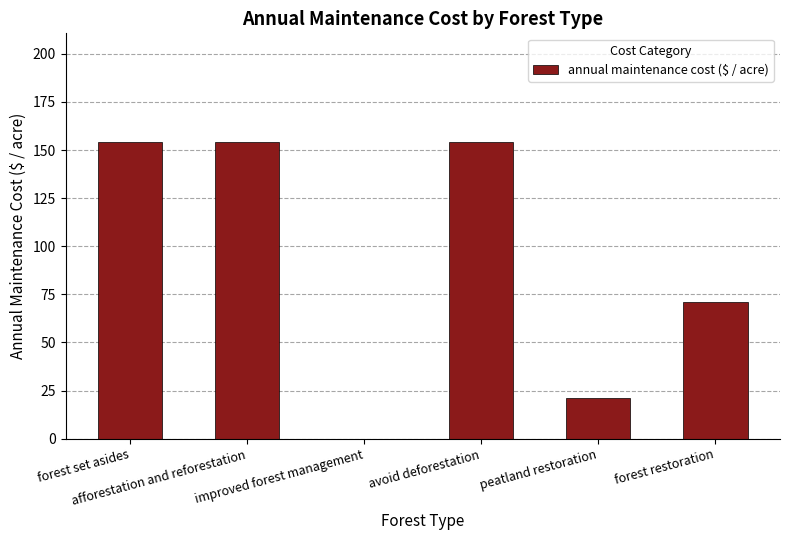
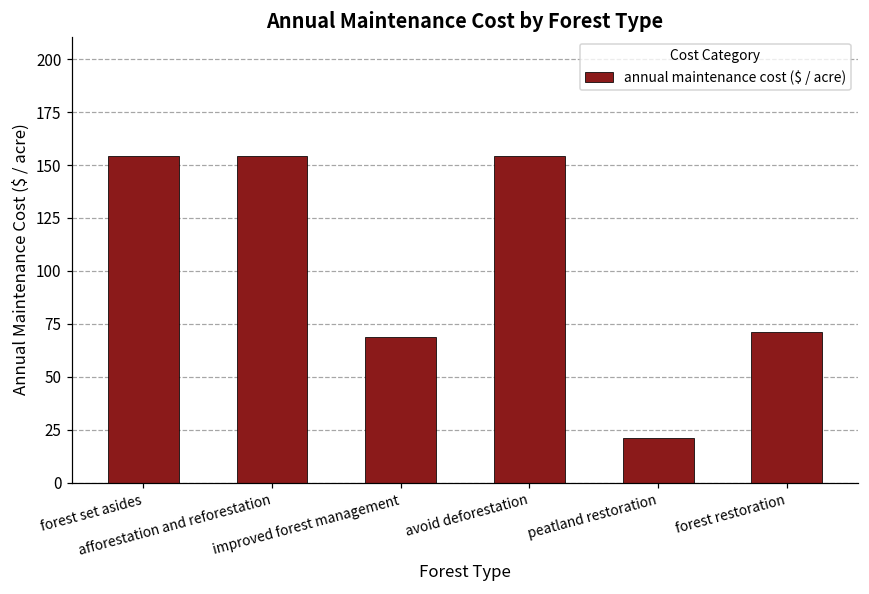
  {
    "forest set asides": 154,
    "afforestation and reforestation": 154,
-   "improved forest management": 0,
+   "improved forest management": 69,
    "avoid deforestation": 154,
    "peatland restoration": 21,
    "forest restoration": 71
  }
